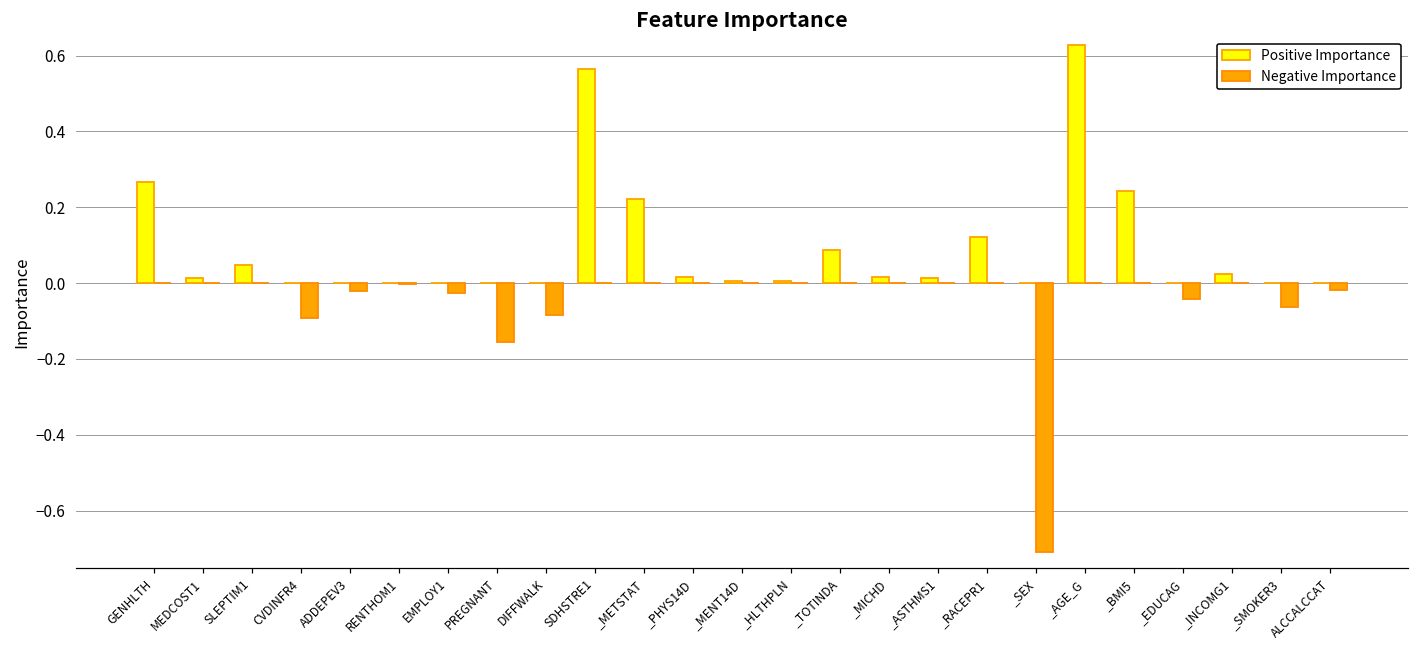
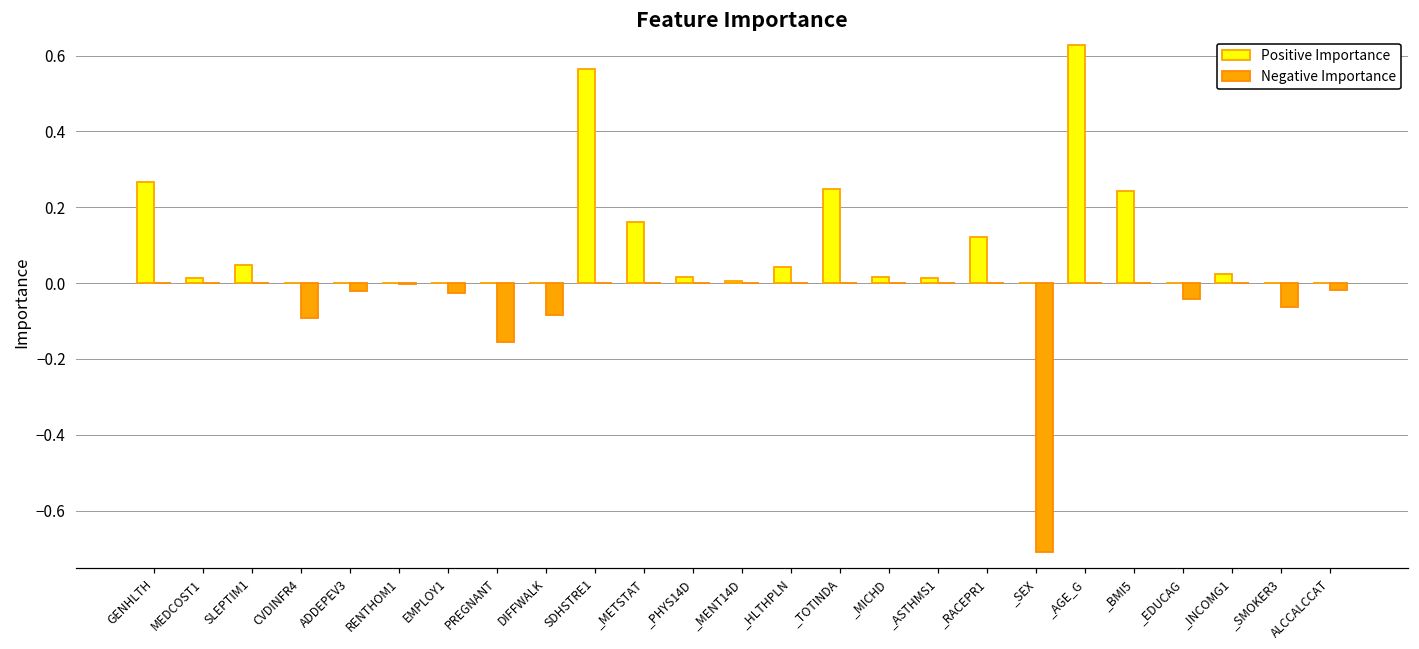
  {
    "Positive Importance": {
      "GENHLTH": 0.27,
      "MEDCOST1": 0.01,
      "SLEPTIM1": 0.05,
      "CVDINFR4": 0.00,
      "ADDEPEV3": 0.00,
      "RENTHOM1": 0.00,
      "EMPLOY1": 0.00,
      "PREGNANT": 0.00,
      "DIFFWALK": 0.00,
      "SDHSTRE1": 0.56,
-     "_METSTAT": 0.22,
+     "_METSTAT": 0.16,
      "_PHYS14D": 0.02,
-     "_HLTHPLN": 0.01,
-     "_TOTINDA": 0.09,
+     "_HLTHPLN": 0.04,
+     "_TOTINDA": 0.25,
      "_MICHD": 0.02,
      "_ASTHMS1": 0.01,
      "_RACEPR1": 0.12,
      "_SEX": 0.00,
      "_AGE_G": 0.63,
      "_BMI5": 0.24,
      "_EDUCAG": 0.00,
      "_INCOMG1": 0.02,
      "_SMOKER3": 0.00,
      "ALCCALCCAT": 0.00
    },
    "Negative Importance": {
      "GENHLTH": 0.00,
      "MEDCOST1": 0.00,
      "SLEPTIM1": 0.00,
      "CVDINFR4": -0.09,
      "ADDEPEV3": -0.02,
      "EMPLOY1": -0.03,
      "PREGNANT": -0.15,
      "DIFFWALK": -0.08,
      "SDHSTRE1": 0.00,
      "_METSTAT": 0.00,
      "_PHYS14D": 0.00,
      "_MENT14D": 0.00,
      "_HLTHPLN": 0.00,
      "_TOTINDA": 0.00,
      "_MICHD": 0.00,
      "_ASTHMS1": 0.00,
      "_RACEPR1": 0.00,
      "_SEX": -0.71,
      "_AGE_G": 0.00,
      "_BMI5": 0.00,
      "_EDUCAG": -0.04,
      "_INCOMG1": 0.00,
      "_SMOKER3": -0.06,
      "ALCCALCCAT": -0.02
    }
  }
